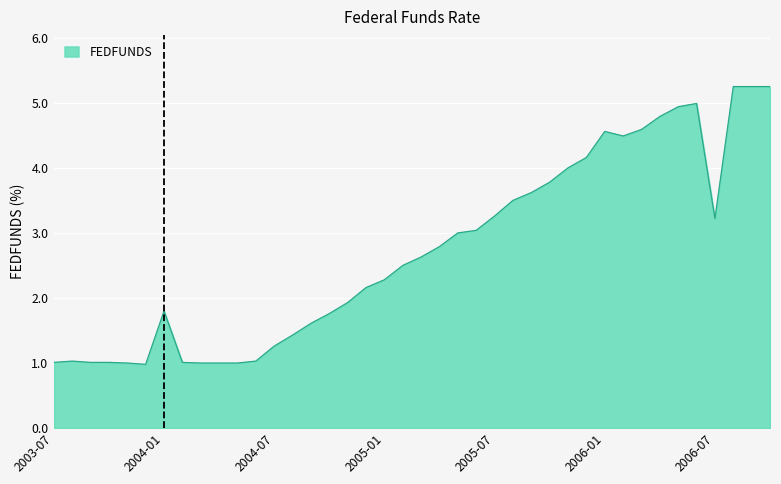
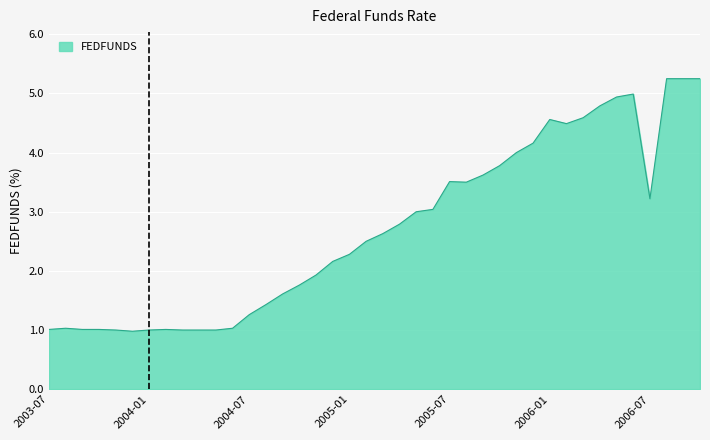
  {
    "2003-07": 1.0,
-   "2004-01": 1.8,
+   "2004-01": 1.0,
    "2004-07": 1.3,
    "2005-01": 2.3,
-   "2005-07": 3.3,
+   "2005-07": 3.5,
    "2006-01": 4.6,
    "2006-07": 3.2
  }
